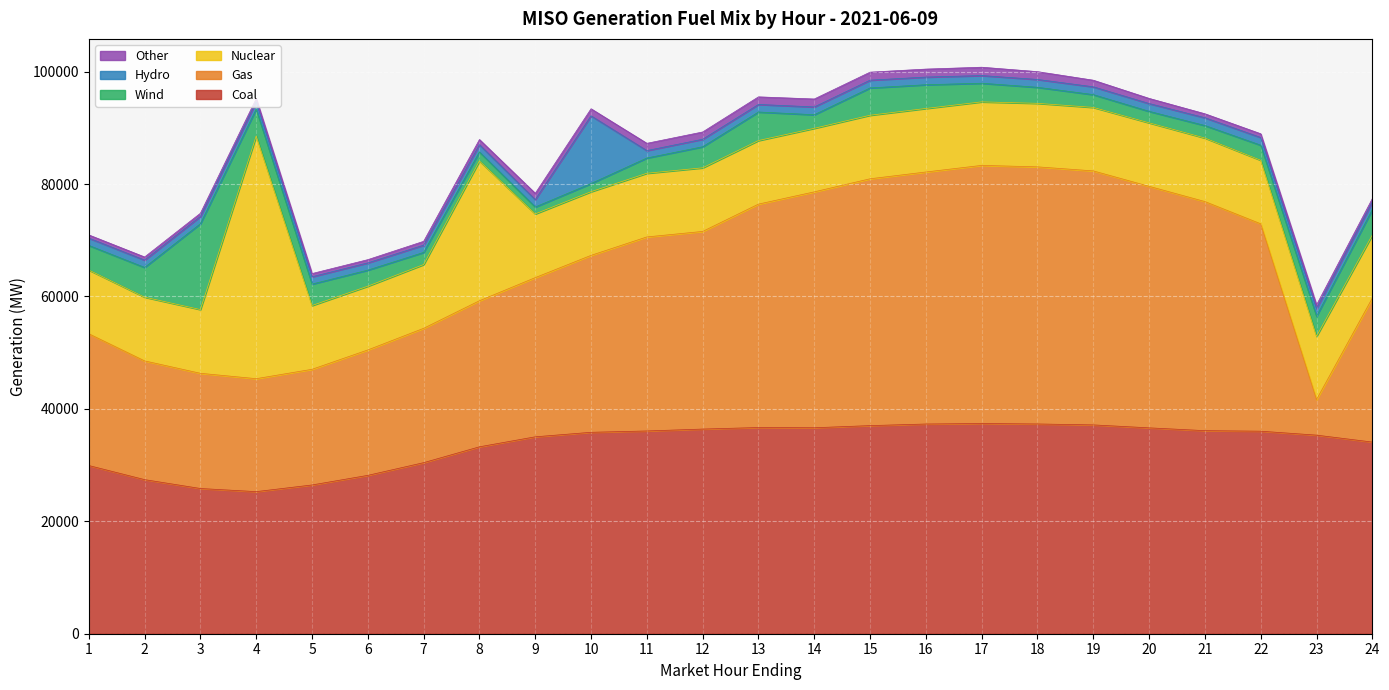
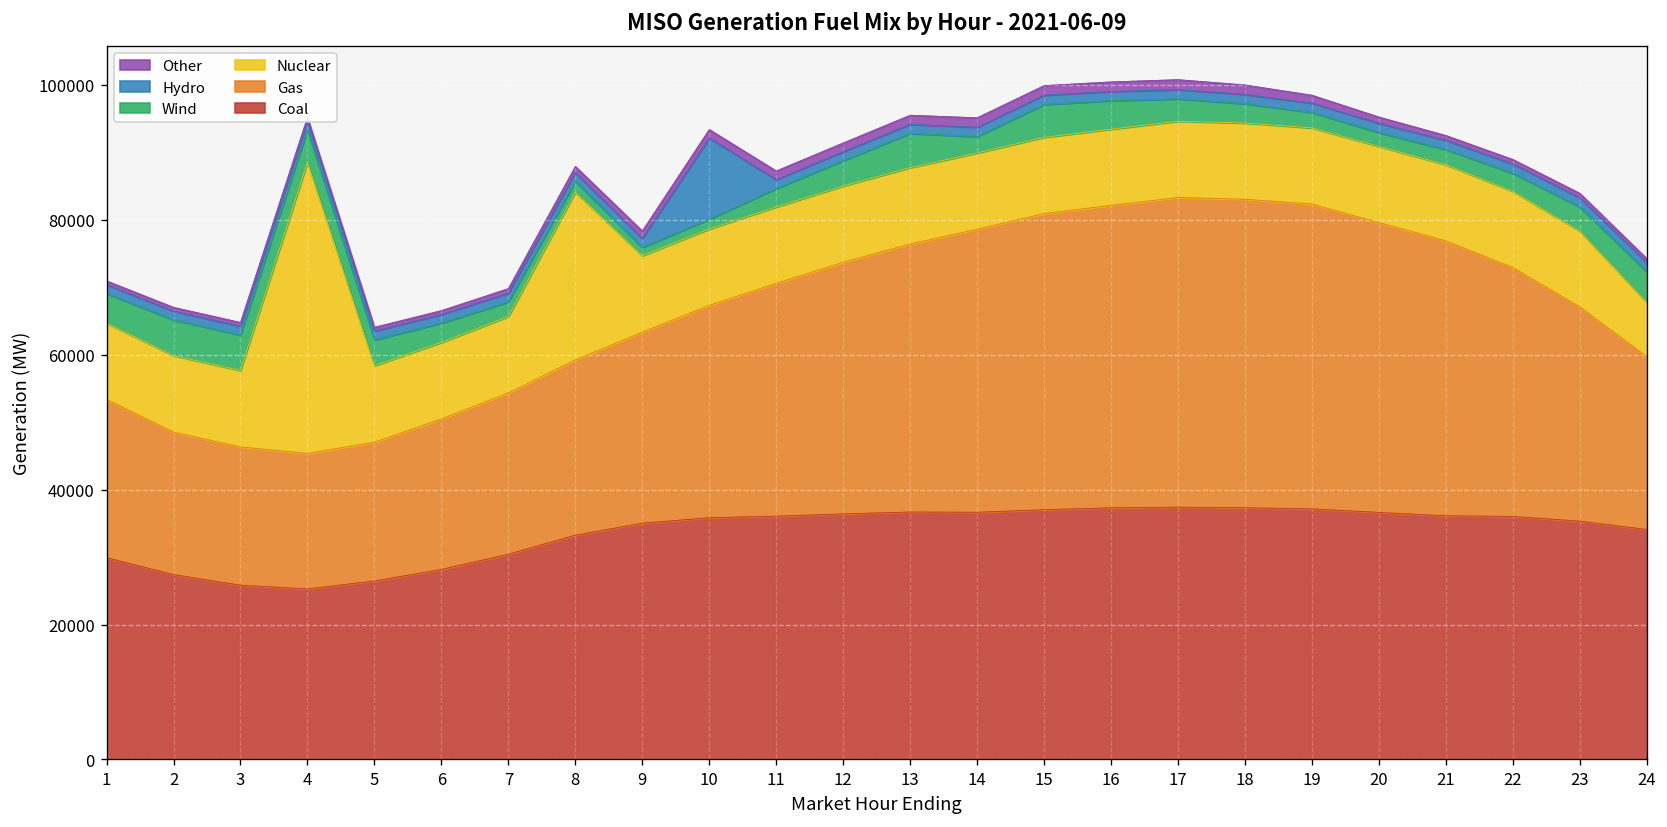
  {
    "Coal": {
      "1": 30000,
      "2": 27000,
      "3": 26000,
      "4": 25000,
      "5": 26000,
      "6": 28000,
      "7": 30000,
      "8": 33000,
      "9": 35000,
      "10": 36000,
      "11": 36000,
      "12": 36000,
      "13": 37000,
      "14": 37000,
      "15": 37000,
      "16": 37000,
      "17": 37000,
      "18": 37000,
      "19": 37000,
      "20": 37000,
      "21": 36000,
      "22": 36000,
      "23": 35000,
      "24": 34000
    },
    "Gas": {
      "1": 23000,
      "2": 21000,
      "3": 20000,
      "4": 20000,
      "5": 21000,
      "6": 22000,
      "7": 24000,
      "8": 26000,
      "9": 28000,
      "10": 31000,
      "11": 35000,
-     "12": 35000,
+     "12": 37000,
      "13": 40000,
      "14": 42000,
      "15": 44000,
      "16": 45000,
      "17": 46000,
      "18": 46000,
      "19": 45000,
      "20": 43000,
      "21": 41000,
      "22": 37000,
-     "23": 6000,
+     "23": 32000,
      "24": 26000
    },
    "Nuclear": {
      "1": 11000,
      "2": 11000,
      "3": 11000,
      "4": 43000,
      "5": 11000,
      "6": 11000,
      "7": 11000,
      "8": 25000,
      "9": 11000,
      "10": 11000,
      "11": 11000,
      "12": 11000,
      "13": 11000,
      "14": 11000,
      "15": 11000,
      "16": 11000,
      "17": 11000,
      "18": 11000,
      "19": 11000,
      "20": 11000,
      "21": 11000,
      "22": 11000,
      "23": 11000,
-     "24": 11000
+     "24": 8000
    },
    "Wind": {
      "1": 4000,
      "2": 5000,
-     "3": 15000,
+     "3": 5000,
      "4": 5000,
      "5": 4000,
      "6": 3000,
      "7": 2000,
      "8": 2000,
      "9": 1000,
      "10": 1000,
      "11": 3000,
      "12": 4000,
      "13": 5000,
      "14": 2000,
      "15": 5000,
      "16": 4000,
      "17": 3000,
      "18": 3000,
      "19": 2000,
      "20": 2000,
      "21": 2000,
      "22": 3000,
      "23": 4000,
      "24": 5000
    },
    "Hydro": {
      "1": 1000,
      "2": 1000,
      "3": 1000,
      "5": 1000,
      "6": 1000,
      "7": 1000,
      "8": 1000,
      "9": 1000,
      "10": 12000,
      "11": 1000,
      "12": 1000,
      "13": 1000,
      "14": 1000,
      "15": 1000,
      "16": 1000,
      "17": 1000,
      "18": 1000,
      "19": 1000,
      "20": 1000,
      "21": 1000,
      "22": 1000,
      "23": 1000,
      "24": 1000
    },
    "Other": {
      "1": 1000,
      "2": 1000,
      "3": 1000,
      "5": 1000,
      "6": 1000,
      "7": 1000,
      "8": 1000,
      "9": 1000,
      "10": 1000,
      "11": 1000,
      "12": 1000,
      "13": 1000,
      "14": 1000,
      "15": 1000,
      "16": 1000,
      "17": 1000,
      "18": 1000,
      "19": 1000,
      "20": 1000,
      "21": 1000,
      "22": 1000,
      "23": 1000,
      "24": 1000
    }
  }
